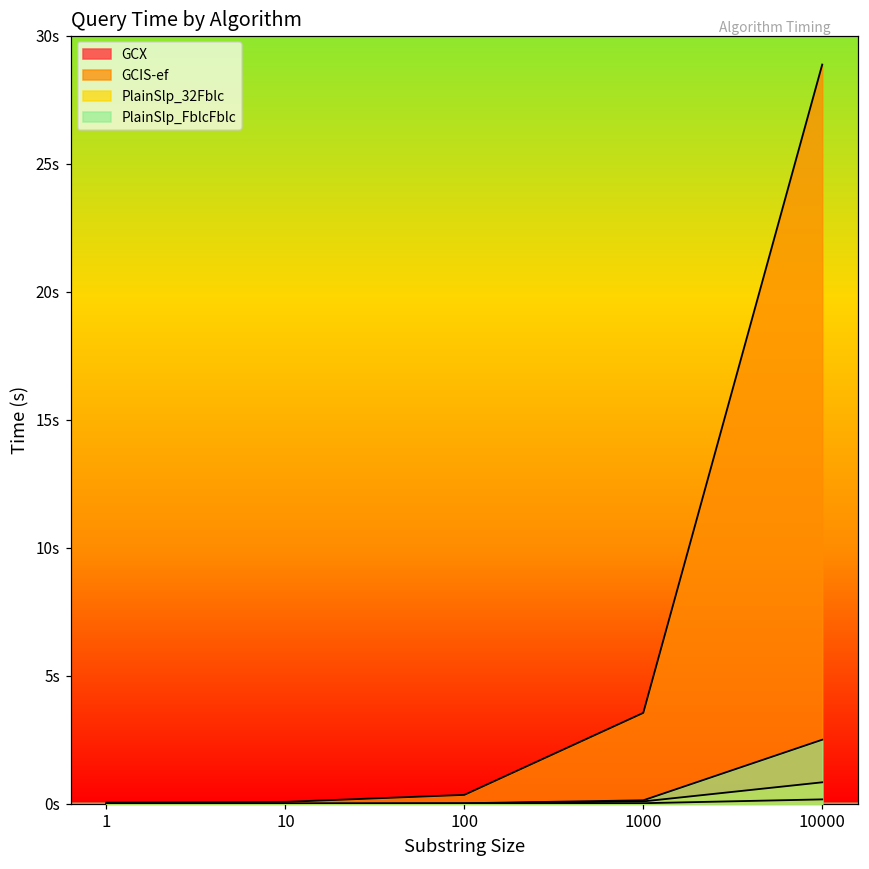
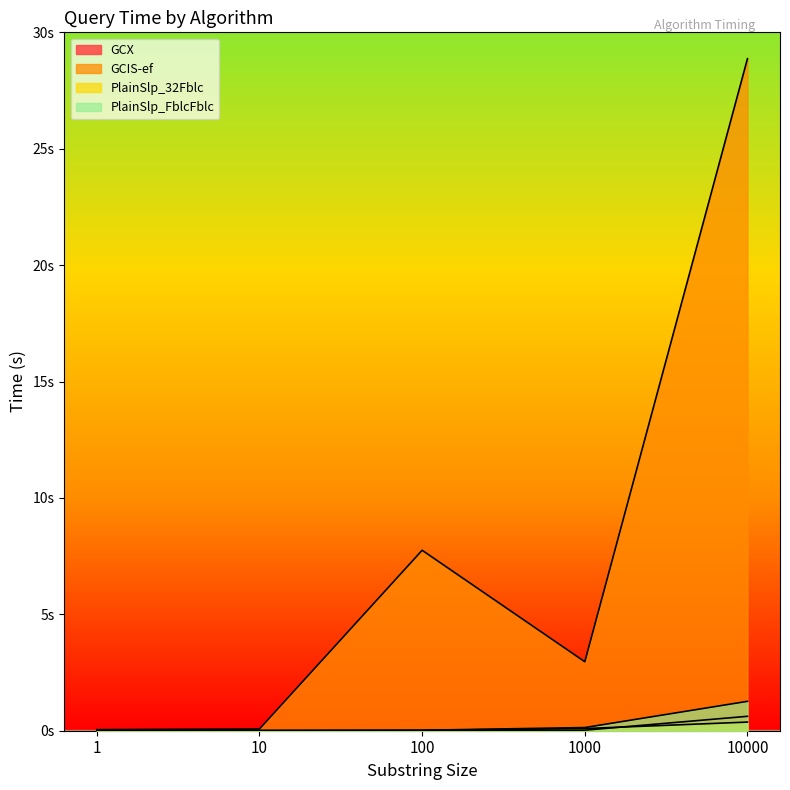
  {
    "GCX": {
-     "10000": "0.2s"
+     "10000": "0.6s"
    },
    "GCIS-ef": {
-     "100": "0.3s",
-     "1000": "3.6s",
+     "100": "7.8s",
+     "1000": "3.0s",
      "10000": "28.9s"
    },
    "PlainSlp_32Fblc": {
-     "10000": "0.8s"
+     "10000": "0.4s"
    },
    "PlainSlp_FblcFblc": {
-     "10000": "2.5s"
+     "10000": "1.3s"
    }
  }
